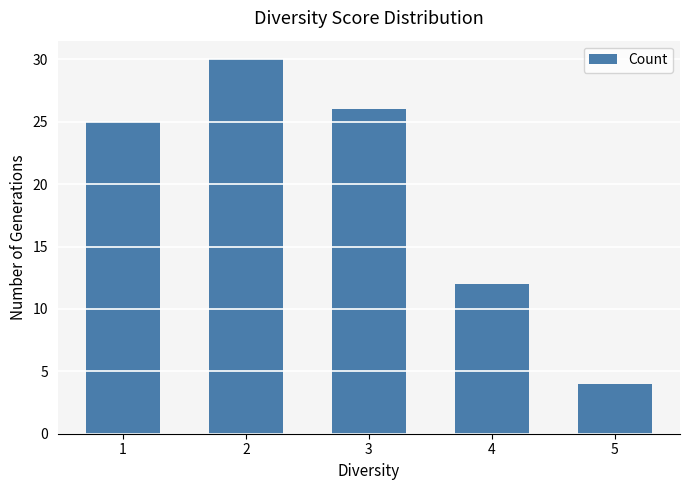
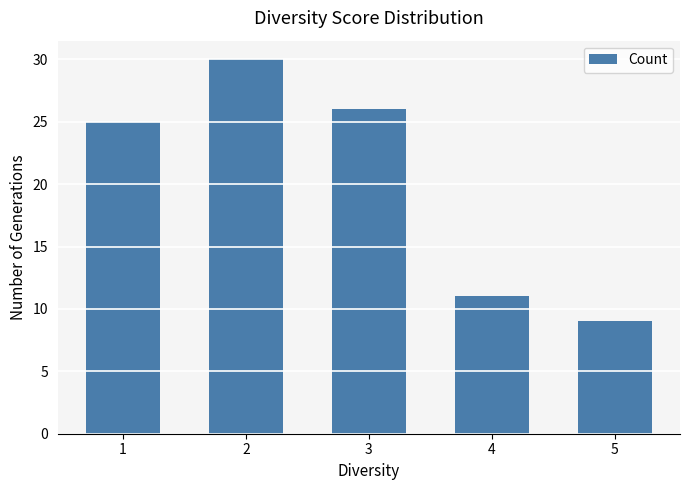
  {
    "1": 25,
    "2": 30,
    "3": 26,
-   "4": 12,
-   "5": 4
+   "4": 11,
+   "5": 9
  }
